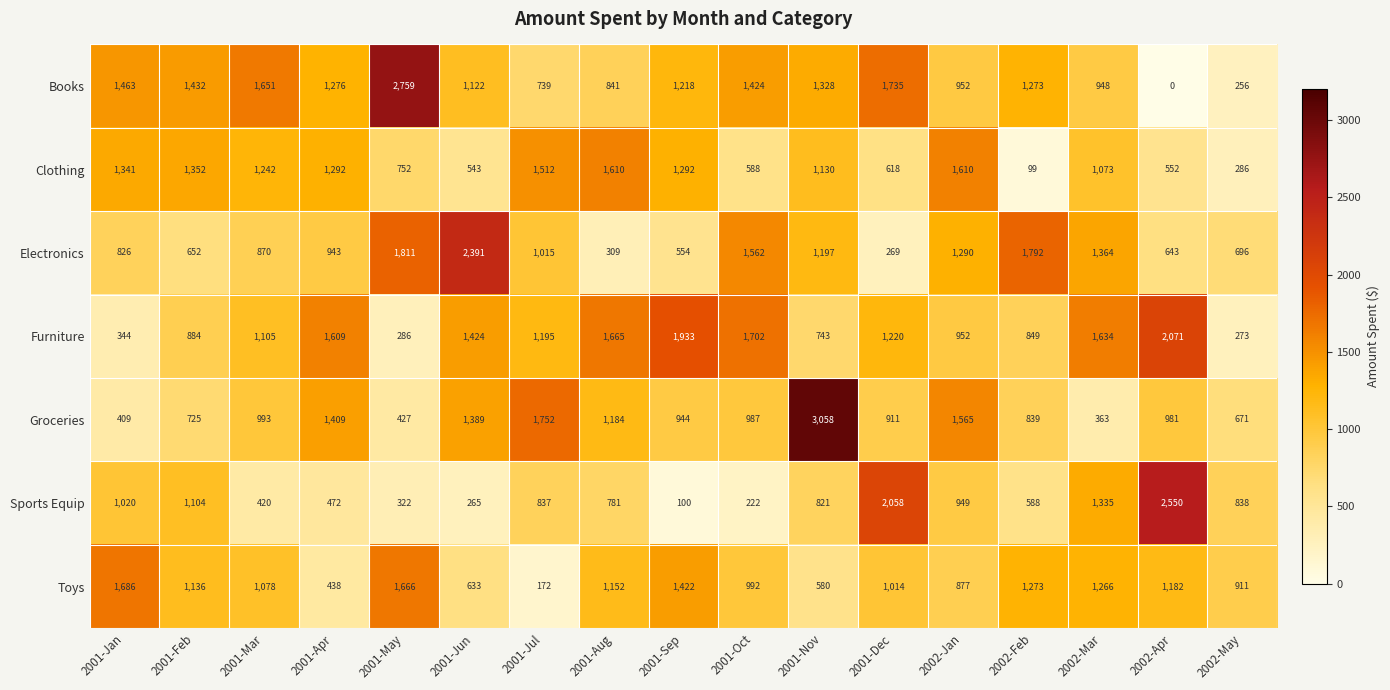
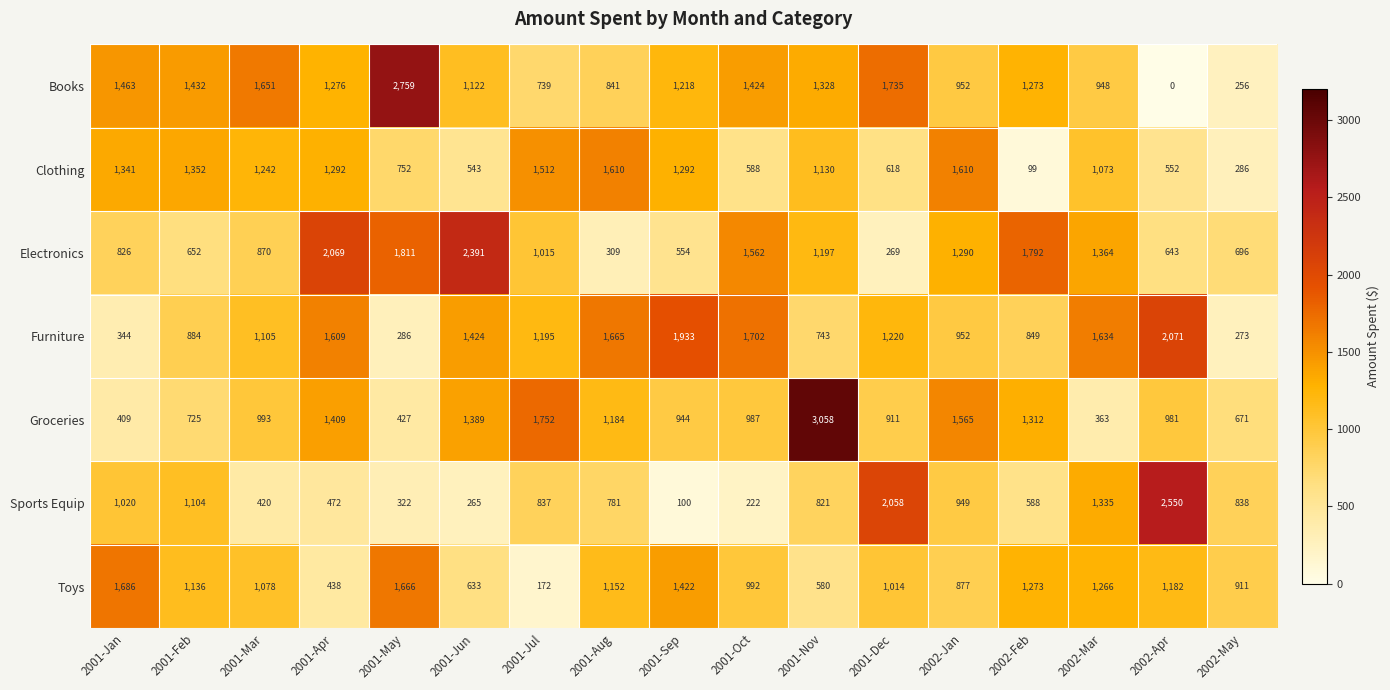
  {
    "Books": {
      "2001-Jan": "1,463",
      "2001-Feb": "1,432",
      "2001-Mar": "1,651",
      "2001-Apr": "1,276",
      "2001-May": "2,759",
      "2001-Jun": "1,122",
      "2001-Jul": "739",
      "2001-Aug": "841",
      "2001-Sep": "1,218",
      "2001-Oct": "1,424",
      "2001-Nov": "1,328",
      "2001-Dec": "1,735",
      "2002-Jan": "952",
      "2002-Feb": "1,273",
      "2002-Mar": "948",
      "2002-Apr": "0",
      "2002-May": "256"
    },
    "Clothing": {
      "2001-Jan": "1,341",
      "2001-Feb": "1,352",
      "2001-Mar": "1,242",
      "2001-Apr": "1,292",
      "2001-May": "752",
      "2001-Jun": "543",
      "2001-Jul": "1,512",
      "2001-Aug": "1,610",
      "2001-Sep": "1,292",
      "2001-Oct": "588",
      "2001-Nov": "1,130",
      "2001-Dec": "618",
      "2002-Jan": "1,610",
      "2002-Feb": "99",
      "2002-Mar": "1,073",
      "2002-Apr": "552",
      "2002-May": "286"
    },
    "Electronics": {
      "2001-Jan": "826",
      "2001-Feb": "652",
      "2001-Mar": "870",
-     "2001-Apr": "943",
+     "2001-Apr": "2,069",
      "2001-May": "1,811",
      "2001-Jun": "2,391",
      "2001-Jul": "1,015",
      "2001-Aug": "309",
      "2001-Sep": "554",
      "2001-Oct": "1,562",
      "2001-Nov": "1,197",
      "2001-Dec": "269",
      "2002-Jan": "1,290",
      "2002-Feb": "1,792",
      "2002-Mar": "1,364",
      "2002-Apr": "643",
      "2002-May": "696"
    },
    "Furniture": {
      "2001-Jan": "344",
      "2001-Feb": "884",
      "2001-Mar": "1,105",
      "2001-Apr": "1,609",
      "2001-May": "286",
      "2001-Jun": "1,424",
      "2001-Jul": "1,195",
      "2001-Aug": "1,665",
      "2001-Sep": "1,933",
      "2001-Oct": "1,702",
      "2001-Nov": "743",
      "2001-Dec": "1,220",
      "2002-Jan": "952",
      "2002-Feb": "849",
      "2002-Mar": "1,634",
      "2002-Apr": "2,071",
      "2002-May": "273"
    },
    "Groceries": {
      "2001-Jan": "409",
      "2001-Feb": "725",
      "2001-Mar": "993",
      "2001-Apr": "1,409",
      "2001-May": "427",
      "2001-Jun": "1,389",
      "2001-Jul": "1,752",
      "2001-Aug": "1,184",
      "2001-Sep": "944",
      "2001-Oct": "987",
      "2001-Nov": "3,058",
      "2001-Dec": "911",
      "2002-Jan": "1,565",
-     "2002-Feb": "839",
+     "2002-Feb": "1,312",
      "2002-Mar": "363",
      "2002-Apr": "981",
      "2002-May": "671"
    },
    "Sports Equip": {
      "2001-Jan": "1,020",
      "2001-Feb": "1,104",
      "2001-Mar": "420",
      "2001-Apr": "472",
      "2001-May": "322",
      "2001-Jun": "265",
      "2001-Jul": "837",
      "2001-Aug": "781",
      "2001-Sep": "100",
      "2001-Oct": "222",
      "2001-Nov": "821",
      "2001-Dec": "2,058",
      "2002-Jan": "949",
      "2002-Feb": "588",
      "2002-Mar": "1,335",
      "2002-Apr": "2,550",
      "2002-May": "838"
    },
    "Toys": {
      "2001-Jan": "1,686",
      "2001-Feb": "1,136",
      "2001-Mar": "1,078",
      "2001-Apr": "438",
      "2001-May": "1,666",
      "2001-Jun": "633",
      "2001-Jul": "172",
      "2001-Aug": "1,152",
      "2001-Sep": "1,422",
      "2001-Oct": "992",
      "2001-Nov": "580",
      "2001-Dec": "1,014",
      "2002-Jan": "877",
      "2002-Feb": "1,273",
      "2002-Mar": "1,266",
      "2002-Apr": "1,182",
      "2002-May": "911"
    }
  }
